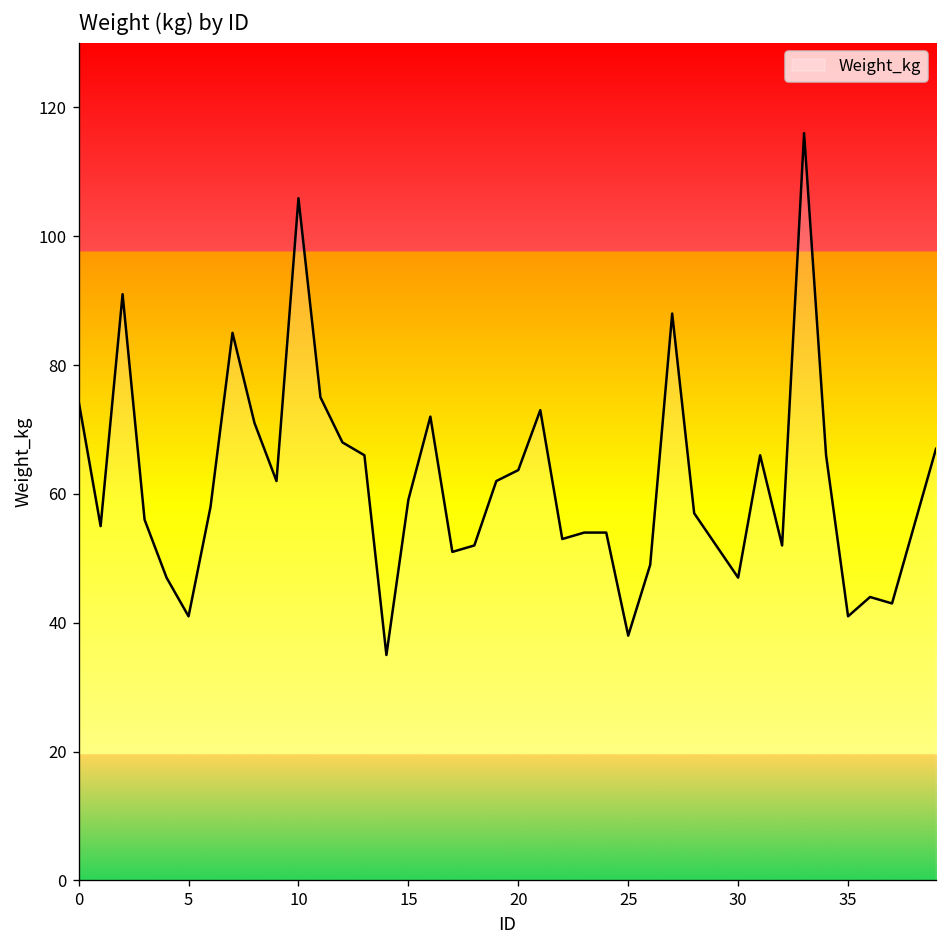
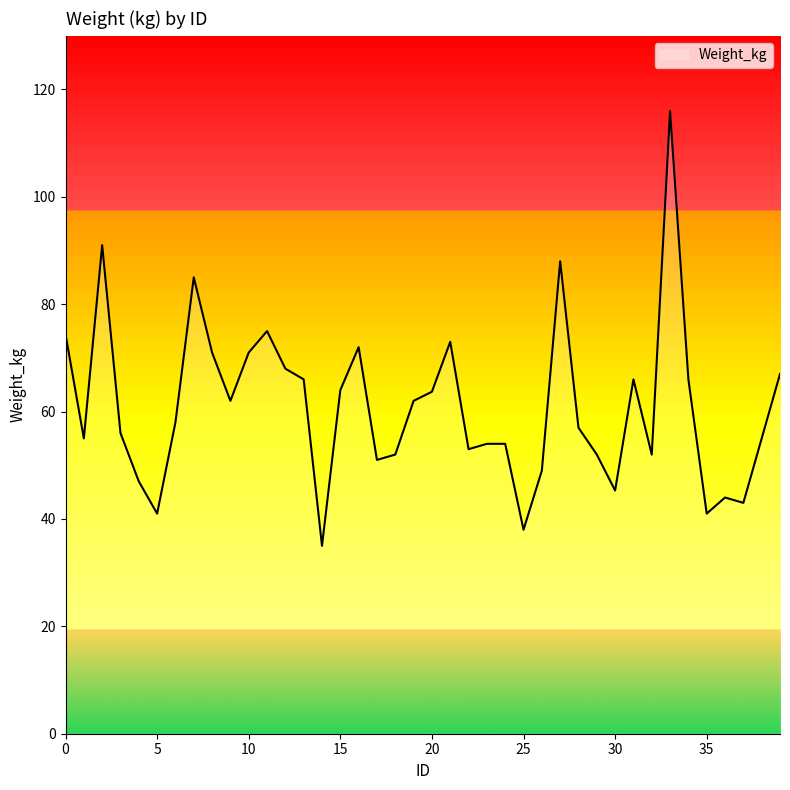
  {
    "0": 74,
    "5": 41,
-   "10": 106,
-   "15": 59,
+   "10": 71,
+   "15": 64,
    "20": 64,
    "25": 38,
-   "30": 47,
+   "30": 45,
    "35": 41
  }
